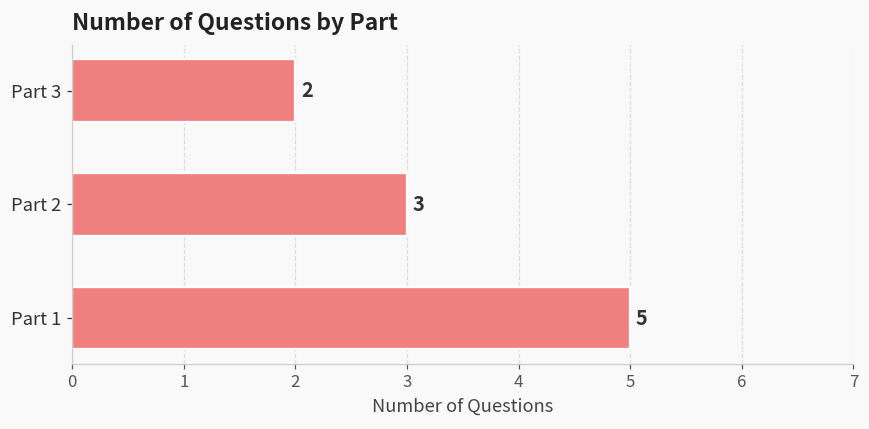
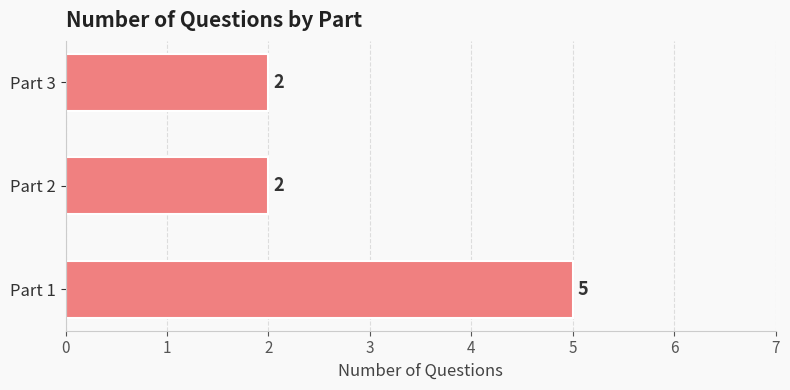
  {
    "Part 3": 2,
-   "Part 2": 3,
+   "Part 2": 2,
    "Part 1": 5
  }
